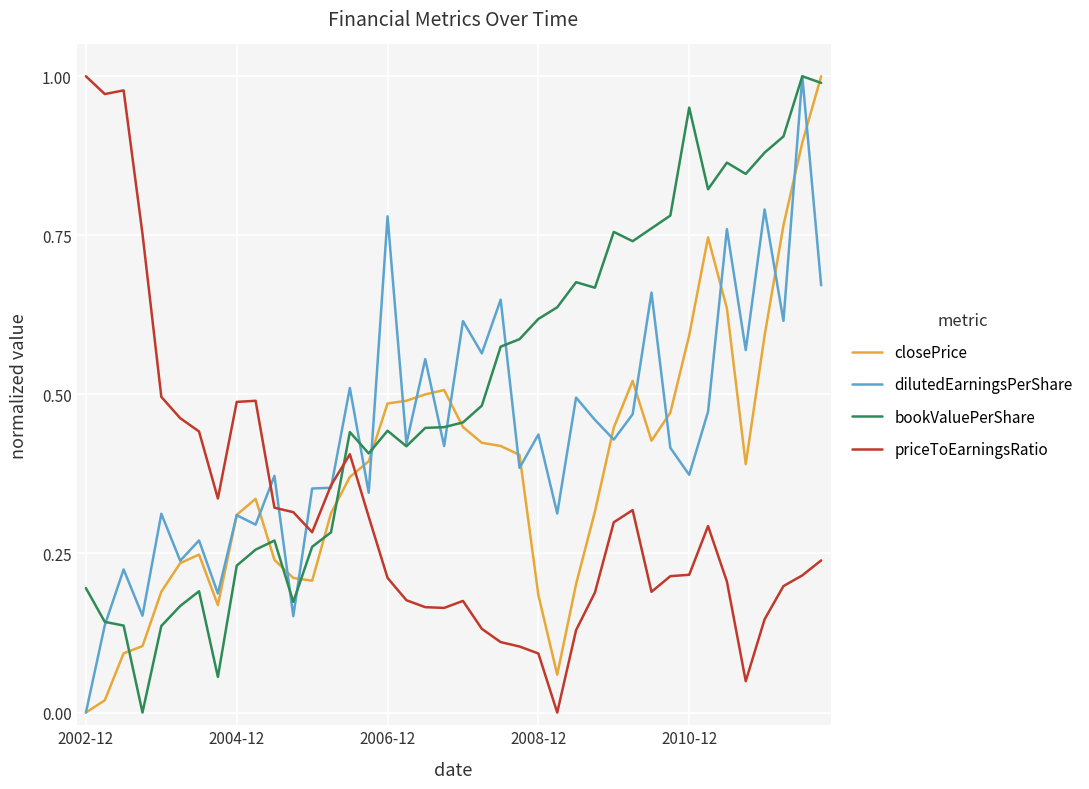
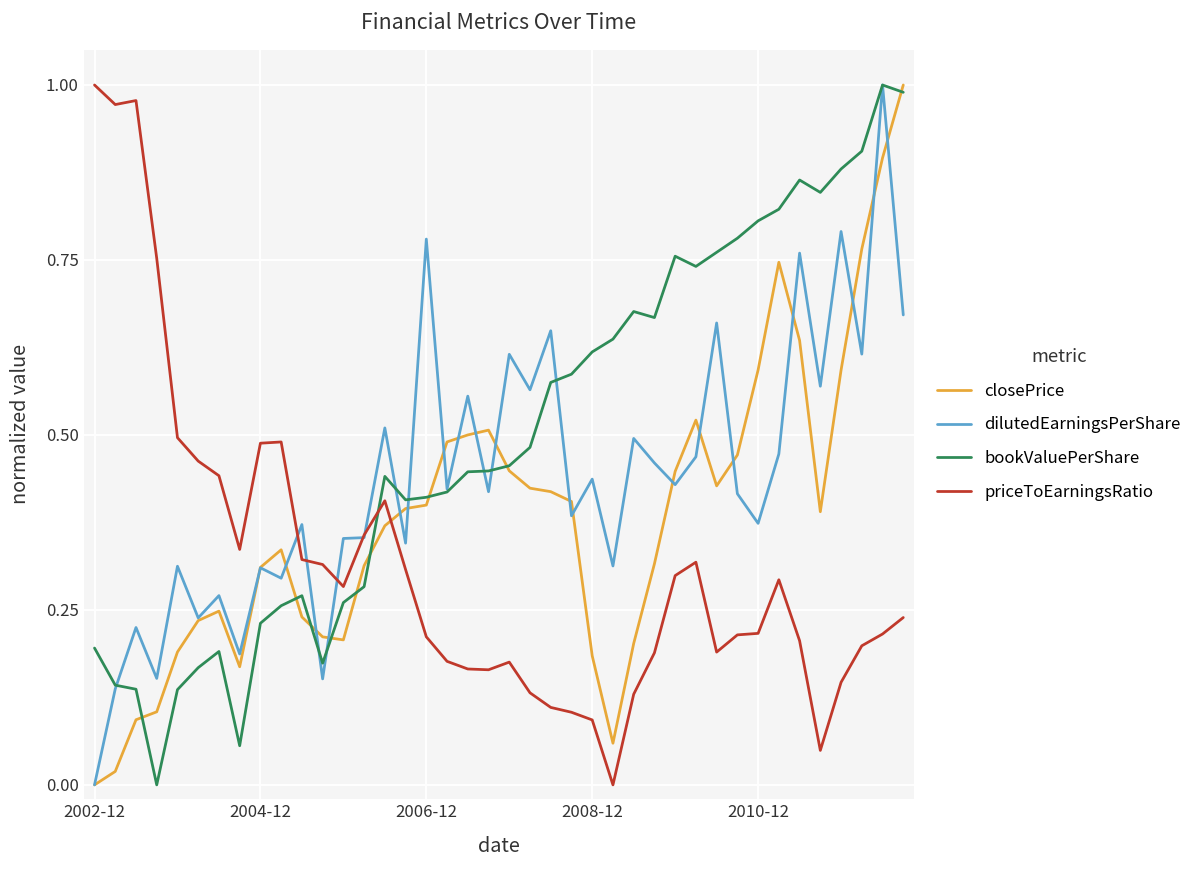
  {
    "closePrice": {
-     "2006-12": 0.49,
+     "2006-12": 0.40,
      "2008-12": 0.18,
      "2010-12": 0.59
    },
    "dilutedEarningsPerShare": {
      "2006-12": 0.78,
      "2008-12": 0.44,
      "2010-12": 0.37
    },
    "bookValuePerShare": {
      "2002-12": 0.20,
      "2004-12": 0.23,
-     "2006-12": 0.44,
+     "2006-12": 0.41,
      "2008-12": 0.62,
-     "2010-12": 0.95
+     "2010-12": 0.81
    },
    "priceToEarningsRatio": {
      "2002-12": 1.00,
      "2004-12": 0.49,
      "2006-12": 0.21,
      "2008-12": 0.09,
      "2010-12": 0.22
    }
  }
